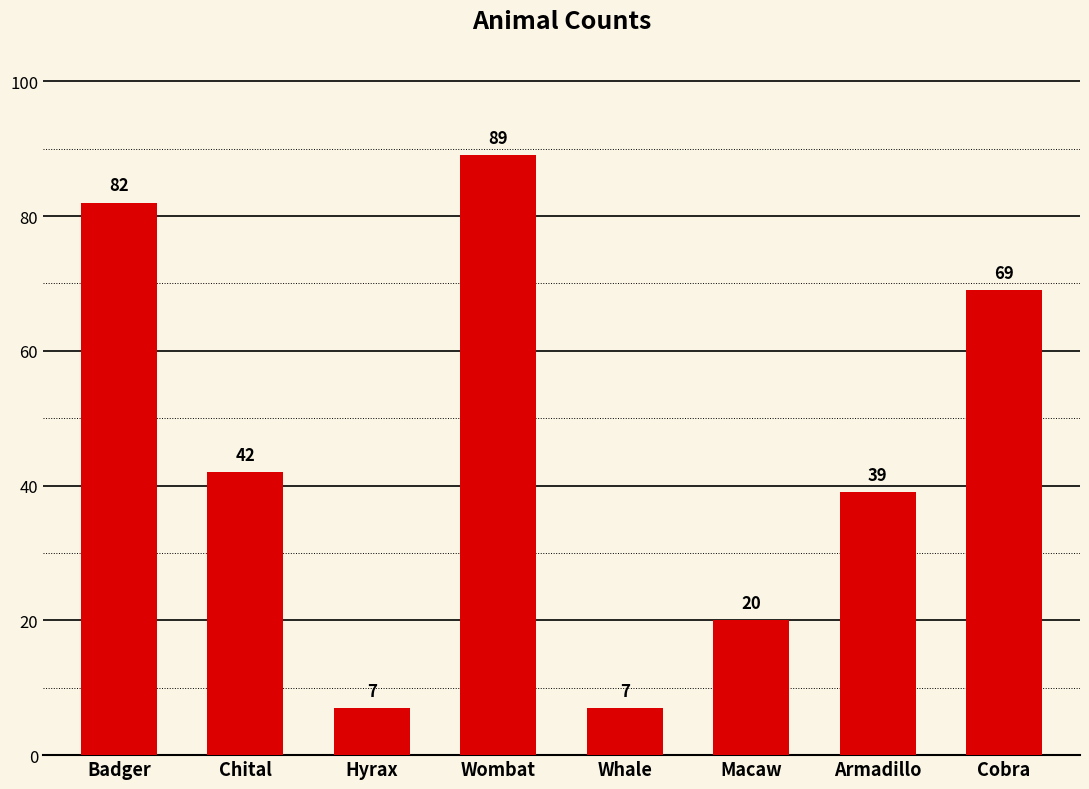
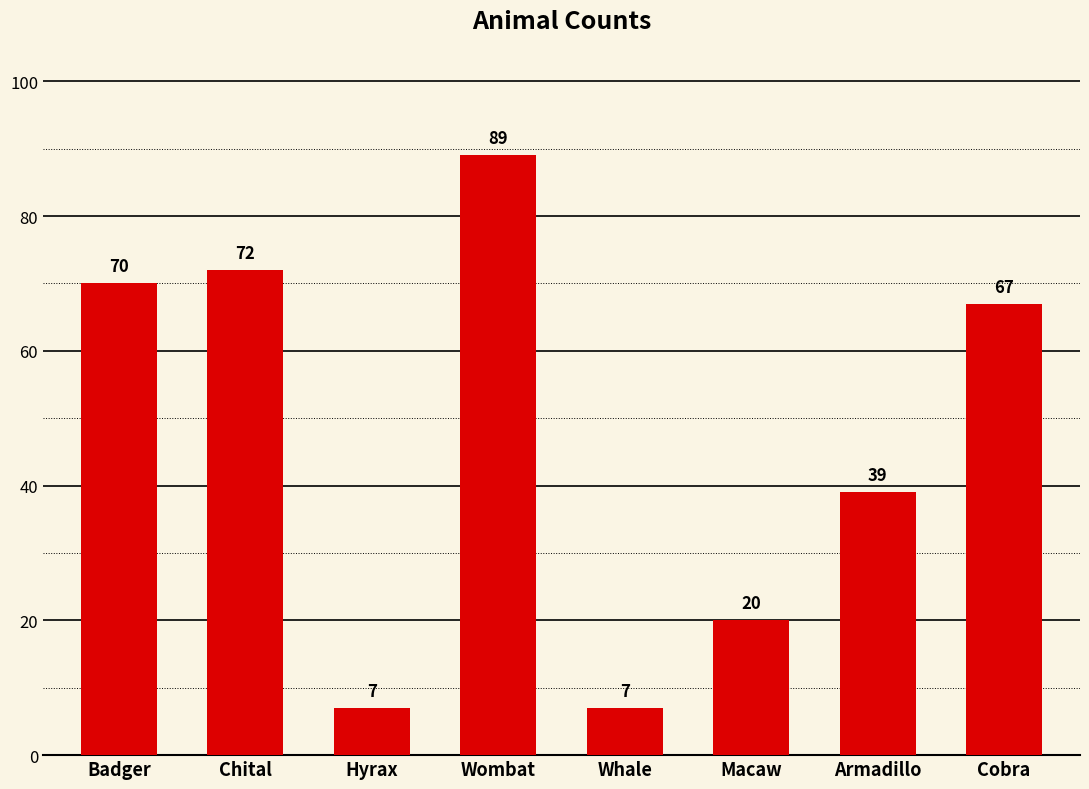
  {
-   "Badger": 82,
-   "Chital": 42,
+   "Badger": 70,
+   "Chital": 72,
    "Hyrax": 7,
    "Wombat": 89,
    "Whale": 7,
    "Macaw": 20,
    "Armadillo": 39,
-   "Cobra": 69
+   "Cobra": 67
  }
